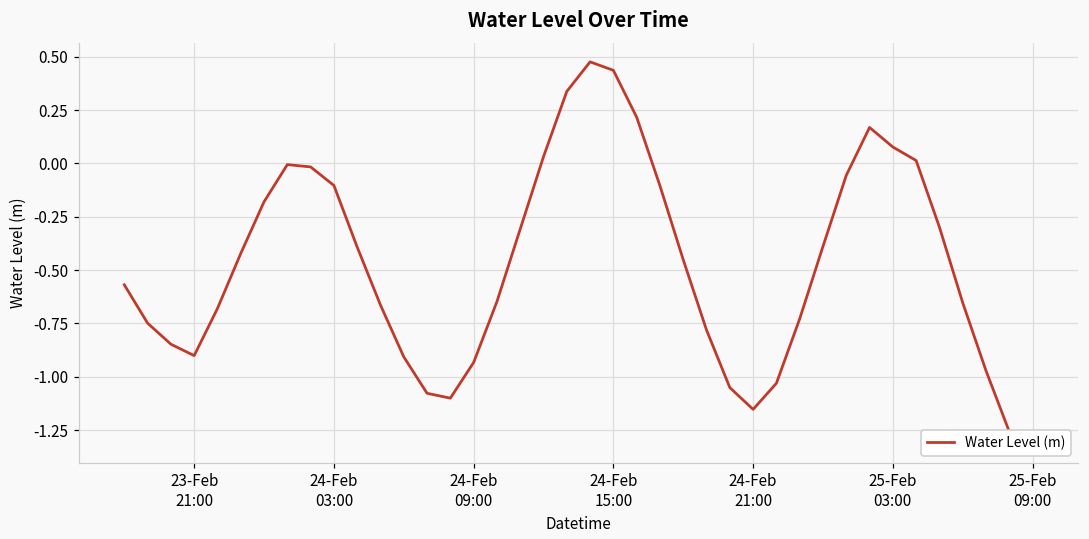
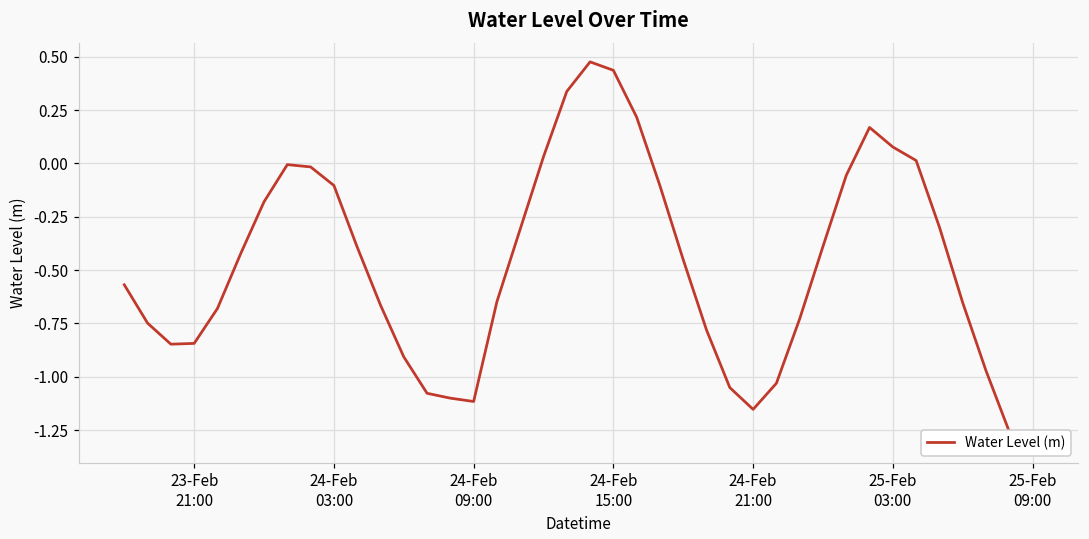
  {
-   "23-Feb 21:00": -0.90,
+   "23-Feb 21:00": -0.84,
    "24-Feb 03:00": -0.10,
-   "24-Feb 09:00": -0.93,
+   "24-Feb 09:00": -1.12,
    "24-Feb 15:00": 0.44,
    "24-Feb 21:00": -1.15,
    "25-Feb 03:00": 0.08
  }
